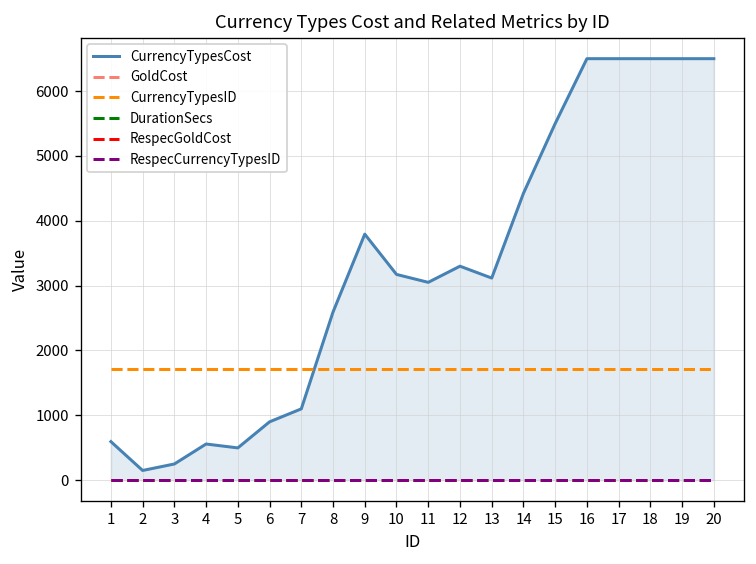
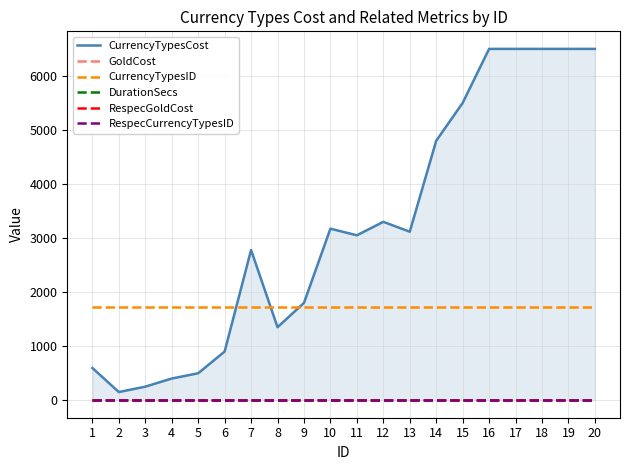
  {
    "CurrencyTypesCost": {
      "1": 600,
      "2": 200,
      "3": 300,
-     "4": 600,
+     "4": 400,
      "5": 500,
      "6": 900,
-     "7": 1100,
-     "8": 2600,
-     "9": 3800,
+     "7": 2800,
+     "8": 1400,
+     "9": 1800,
      "10": 3200,
      "11": 3100,
      "12": 3300,
      "13": 3100,
-     "14": 4400,
+     "14": 4800,
      "15": 5500,
      "16": 6500,
      "17": 6500,
      "18": 6500,
      "19": 6500,
      "20": 6500
    },
    "RespecCurrencyTypesID": {
      "1": 0,
      "2": 0,
      "3": 0,
      "4": 0,
      "5": 0,
      "6": 0,
      "7": 0,
      "8": 0,
      "9": 0,
      "10": 0,
      "11": 0,
      "12": 0,
      "13": 0,
      "14": 0,
      "15": 0,
      "16": 0,
      "17": 0,
      "18": 0,
      "19": 0,
      "20": 0
    },
    "CurrencyTypesID": {
      "1": 1700,
      "2": 1700,
      "3": 1700,
      "4": 1700,
      "5": 1700,
      "6": 1700,
      "7": 1700,
      "8": 1700,
      "9": 1700,
      "10": 1700,
      "11": 1700,
      "12": 1700,
      "13": 1700,
      "14": 1700,
      "15": 1700,
      "16": 1700,
      "17": 1700,
      "18": 1700,
      "19": 1700,
      "20": 1700
    }
  }
